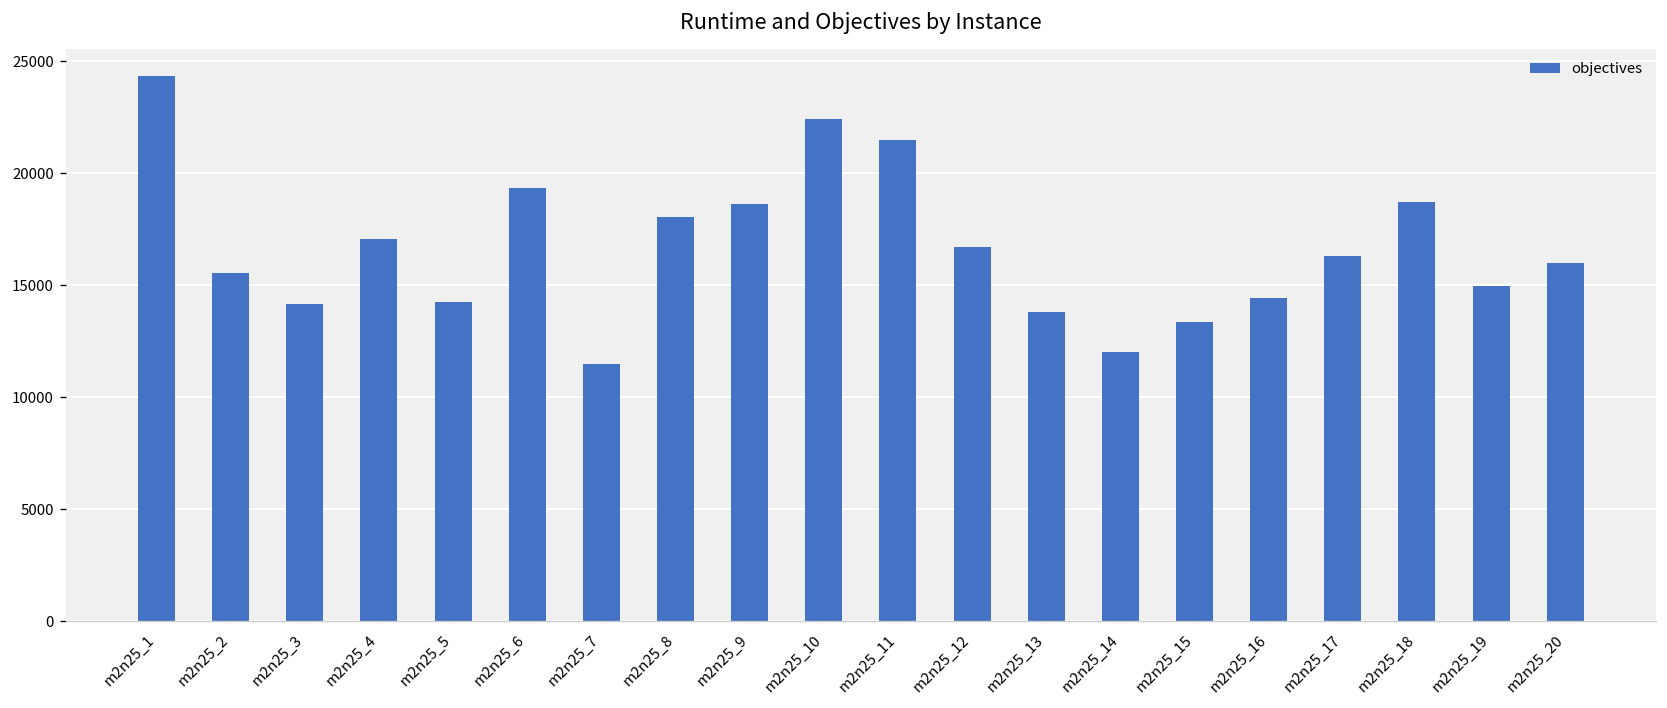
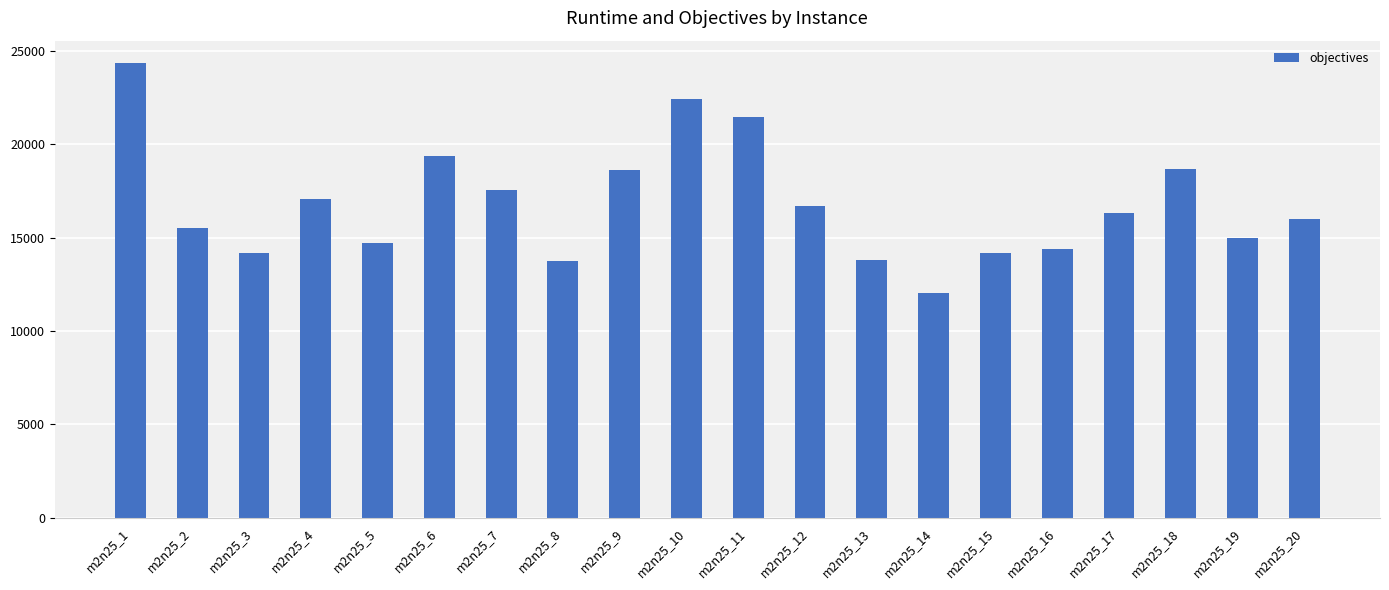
  {
    "m2n25_1": 24300,
    "m2n25_2": 15500,
    "m2n25_3": 14200,
    "m2n25_4": 17100,
-   "m2n25_5": 14300,
+   "m2n25_5": 14700,
    "m2n25_6": 19400,
-   "m2n25_7": 11500,
-   "m2n25_8": 18000,
+   "m2n25_7": 17600,
+   "m2n25_8": 13800,
    "m2n25_9": 18600,
    "m2n25_10": 22400,
    "m2n25_11": 21500,
    "m2n25_12": 16700,
    "m2n25_13": 13800,
    "m2n25_14": 12000,
-   "m2n25_15": 13400,
+   "m2n25_15": 14200,
    "m2n25_16": 14400,
    "m2n25_17": 16300,
    "m2n25_18": 18700,
    "m2n25_19": 15000,
    "m2n25_20": 16000
  }
